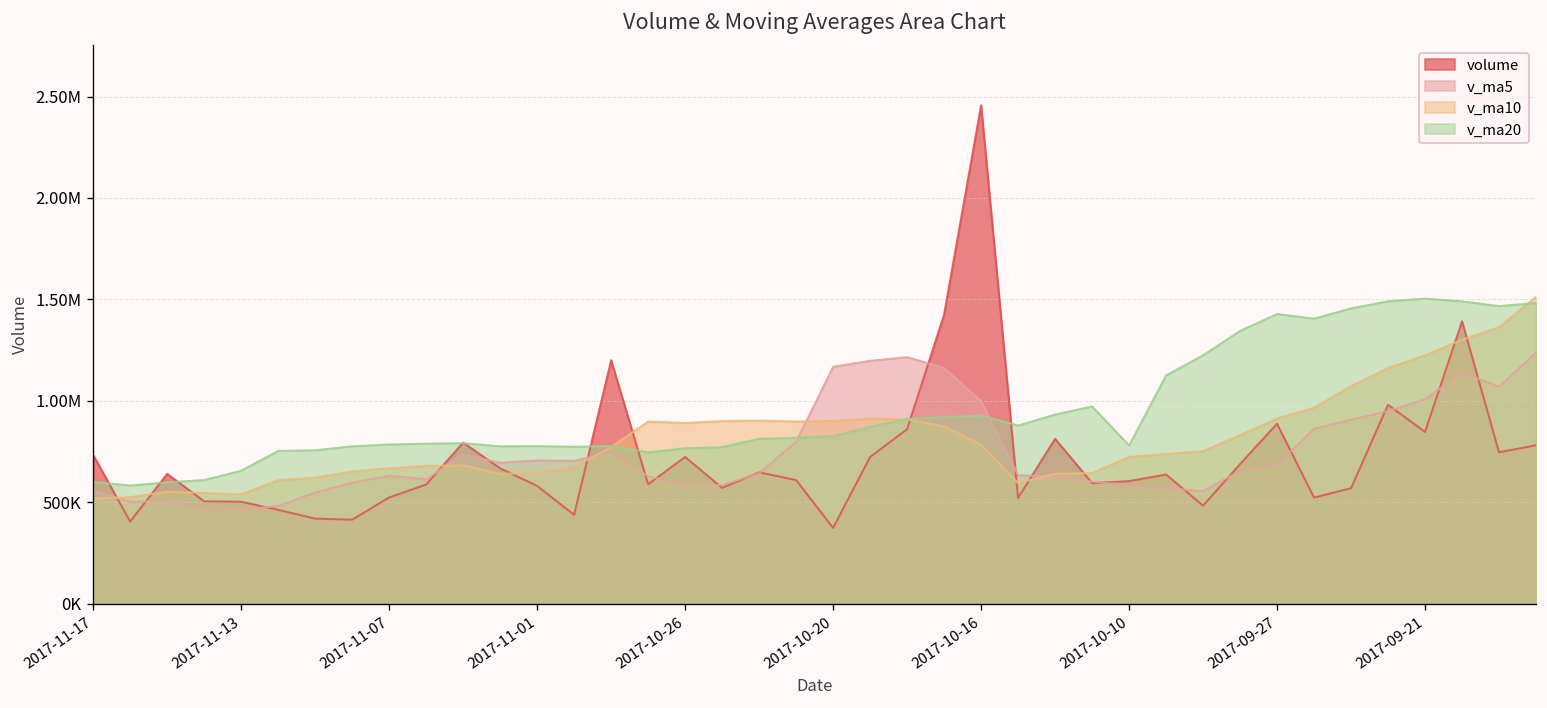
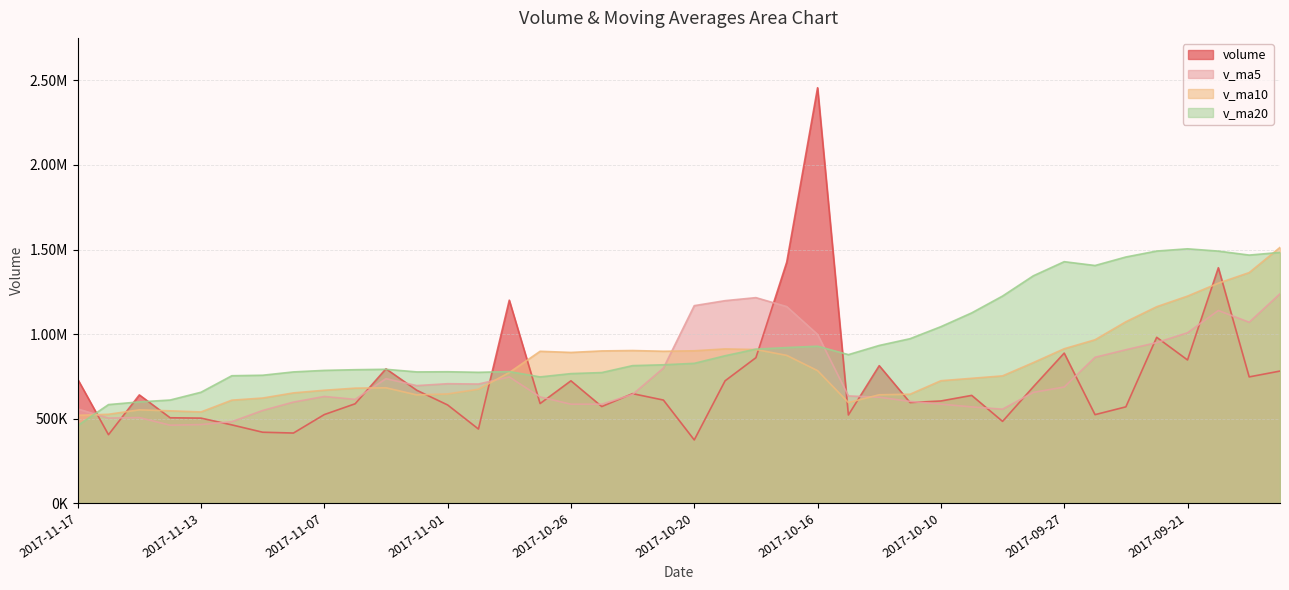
  {
    "volume": {
      "2017-11-17": 730000,
      "2017-11-13": 500000,
      "2017-11-07": 520000,
      "2017-11-01": 580000,
      "2017-10-26": 720000,
      "2017-10-20": 370000,
      "2017-10-16": 2460000,
      "2017-10-10": 600000,
      "2017-09-27": 890000,
      "2017-09-21": 850000
    },
    "v_ma20": {
-     "2017-11-17": 600000,
+     "2017-11-17": 460000,
      "2017-11-13": 660000,
      "2017-11-07": 780000,
      "2017-11-01": 780000,
      "2017-10-26": 770000,
      "2017-10-20": 830000,
      "2017-10-16": 930000,
-     "2017-10-10": 780000,
+     "2017-10-10": 1040000,
      "2017-09-27": 1430000,
      "2017-09-21": 1500000
    }
  }
